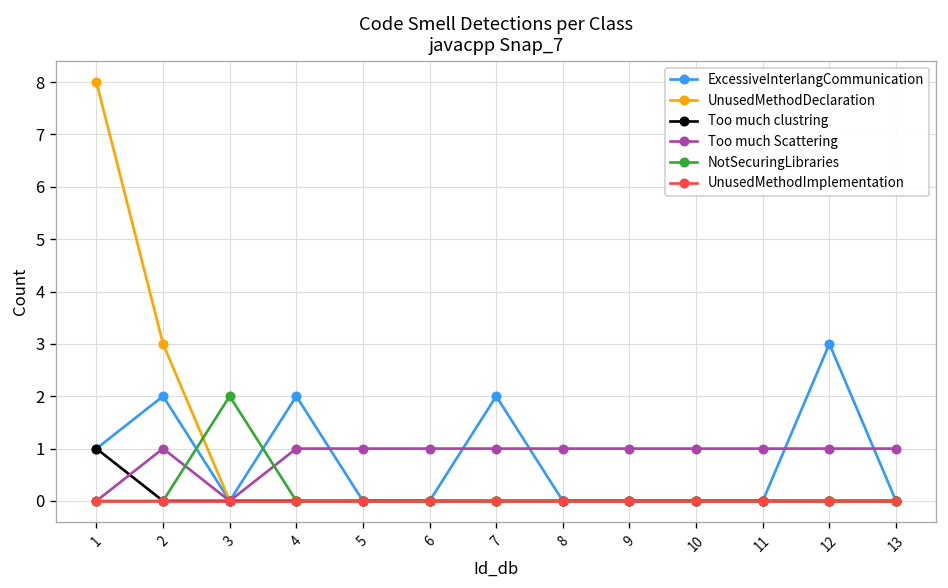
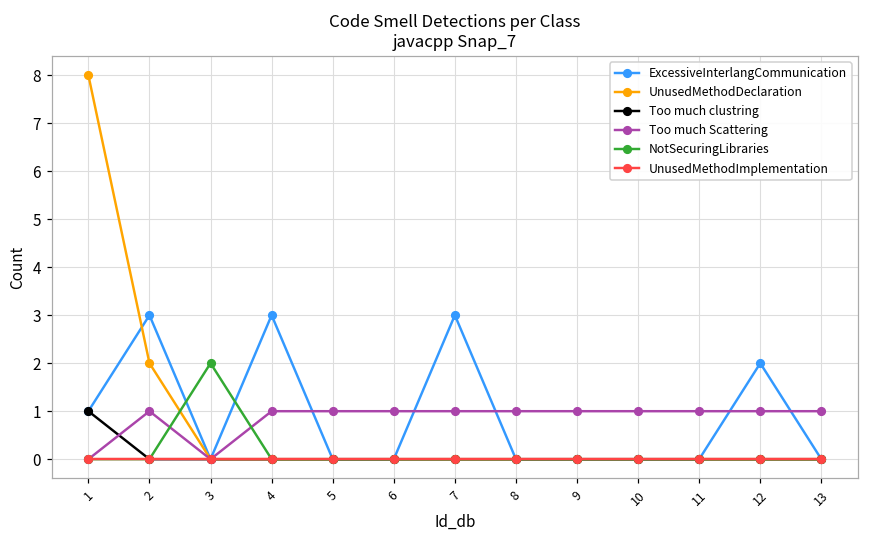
  {
    "ExcessiveInterlangCommunication": {
-     "2": 2,
-     "4": 2,
-     "7": 2,
-     "12": 3
+     "2": 3,
+     "4": 3,
+     "7": 3,
+     "12": 2
    },
    "UnusedMethodDeclaration": {
      "1": 8,
-     "2": 3
+     "2": 2
    },
    "Too much Scattering": {
      "2": 1,
      "4": 1,
      "5": 1,
      "6": 1,
      "7": 1,
      "8": 1,
      "9": 1,
      "10": 1,
      "11": 1,
      "12": 1,
      "13": 1
    },
    "NotSecuringLibraries": {
      "3": 2
    }
  }
